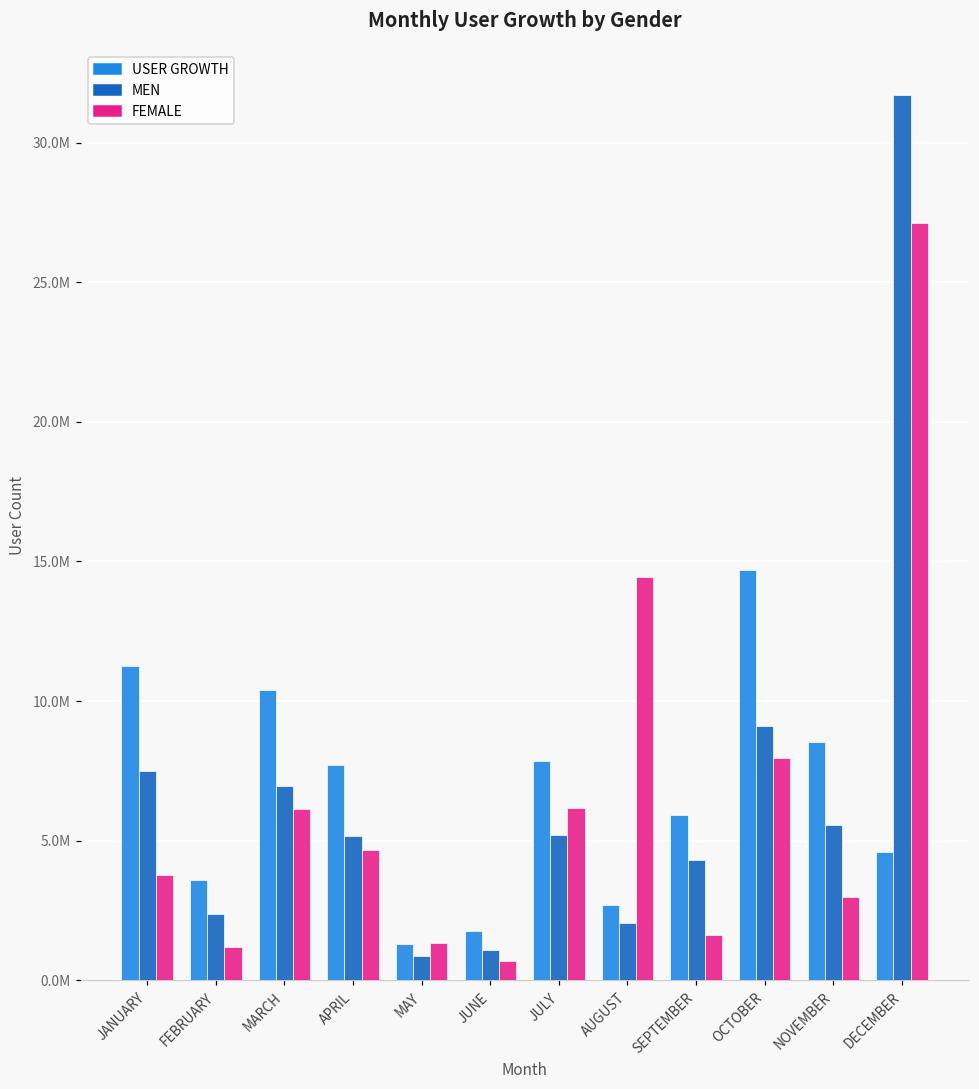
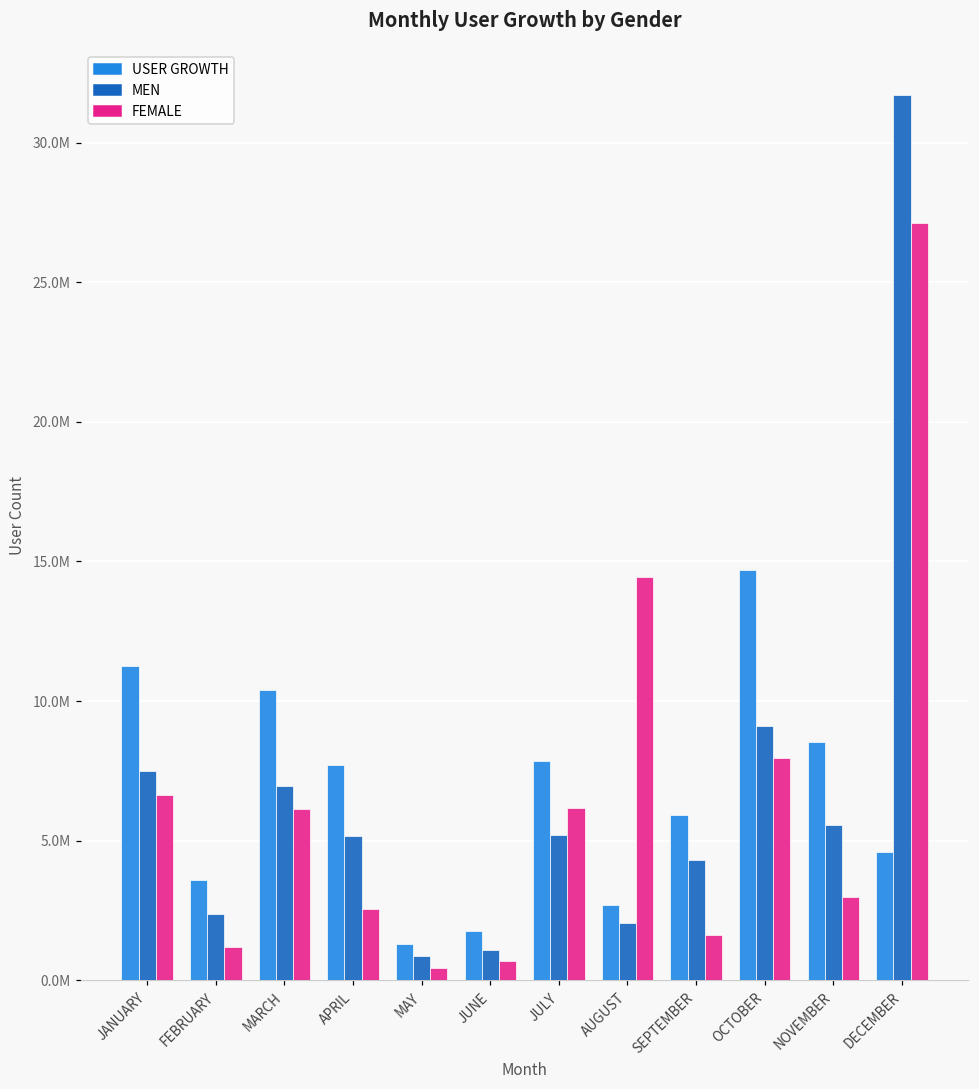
  {
    "FEMALE": {
-     "JANUARY": 3800000,
+     "JANUARY": 6600000,
      "FEBRUARY": 1200000,
      "MARCH": 6100000,
-     "APRIL": 4700000,
-     "MAY": 1300000,
+     "APRIL": 2500000,
+     "MAY": 400000,
      "JUNE": 700000,
      "JULY": 6200000,
      "AUGUST": 14500000,
      "SEPTEMBER": 1600000,
      "OCTOBER": 8000000,
      "NOVEMBER": 3000000,
      "DECEMBER": 27100000
    }
  }
